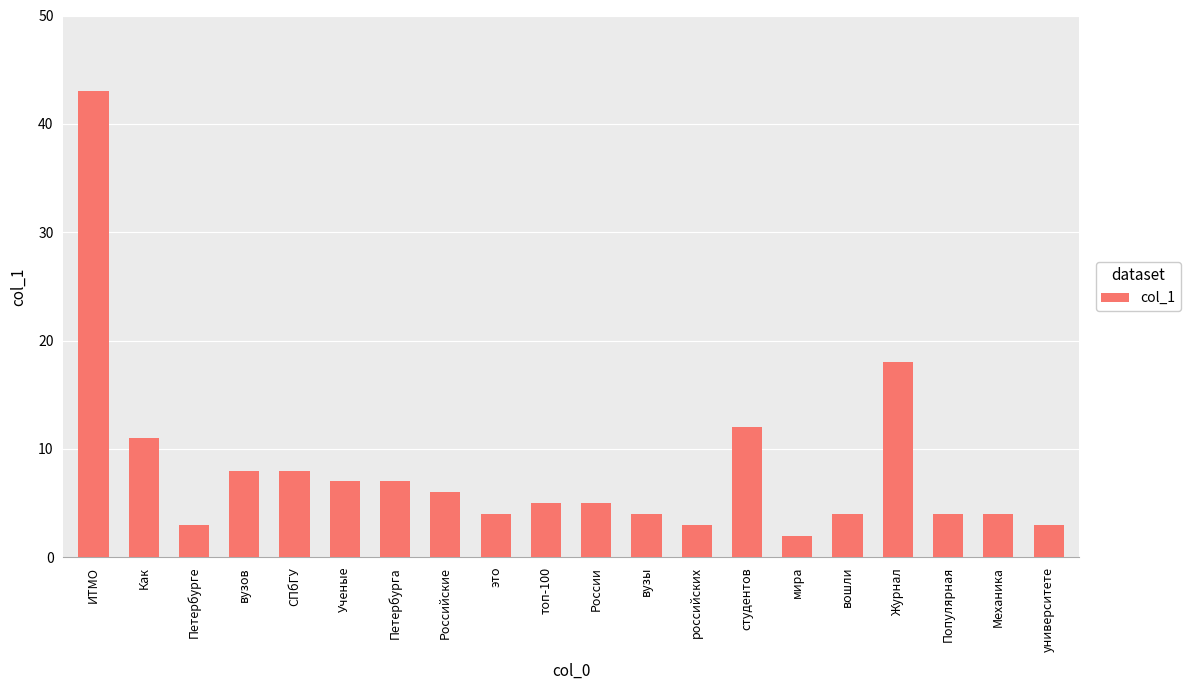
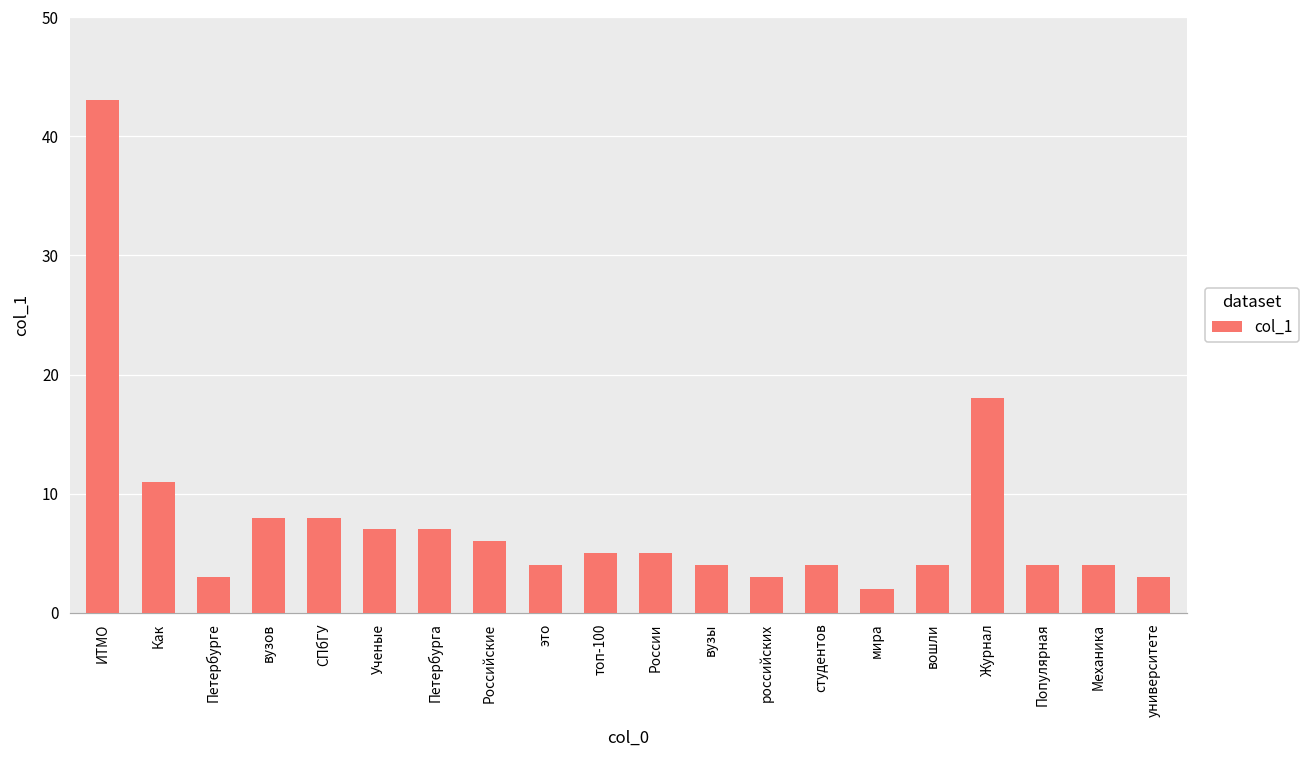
  {
    "ИТМО": 43,
    "Как": 11,
    "Петербурге": 3,
    "вузов": 8,
    "СПбГУ": 8,
    "Ученые": 7,
    "Петербурга": 7,
    "Российские": 6,
    "это": 4,
    "топ-100": 5,
    "России": 5,
    "вузы": 4,
    "российских": 3,
-   "студентов": 12,
+   "студентов": 4,
    "мира": 2,
    "вошли": 4,
    "Журнал": 18,
    "Популярная": 4,
    "Механика": 4,
    "университете": 3
  }
